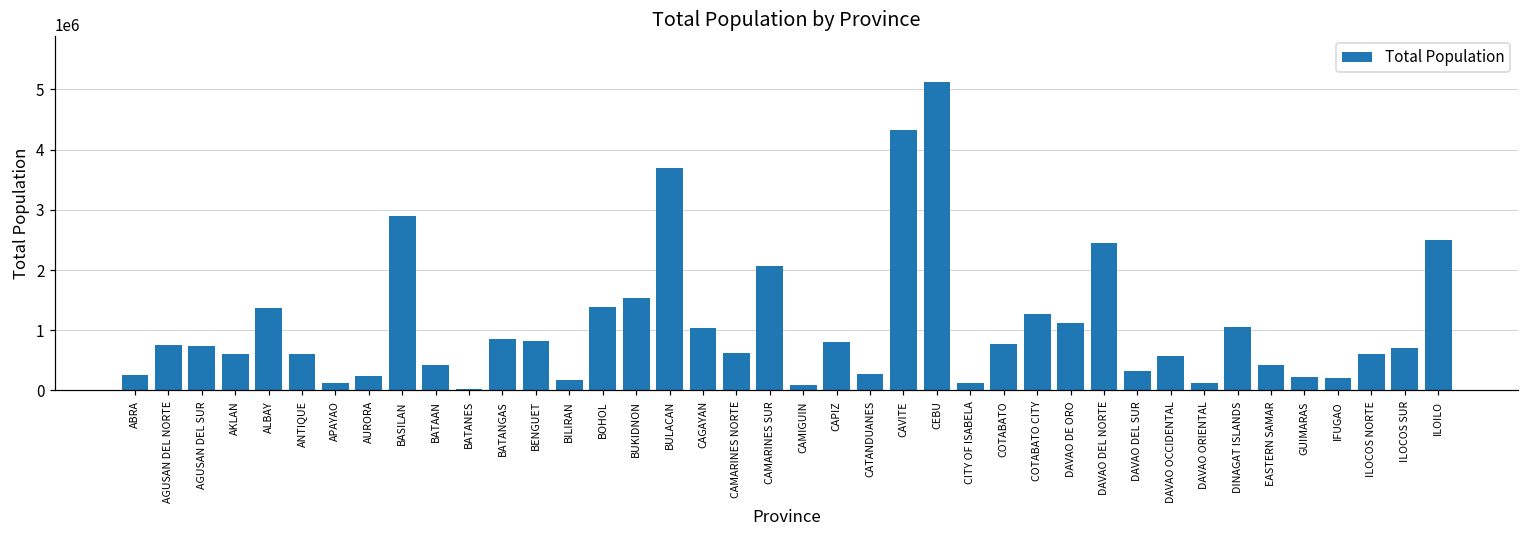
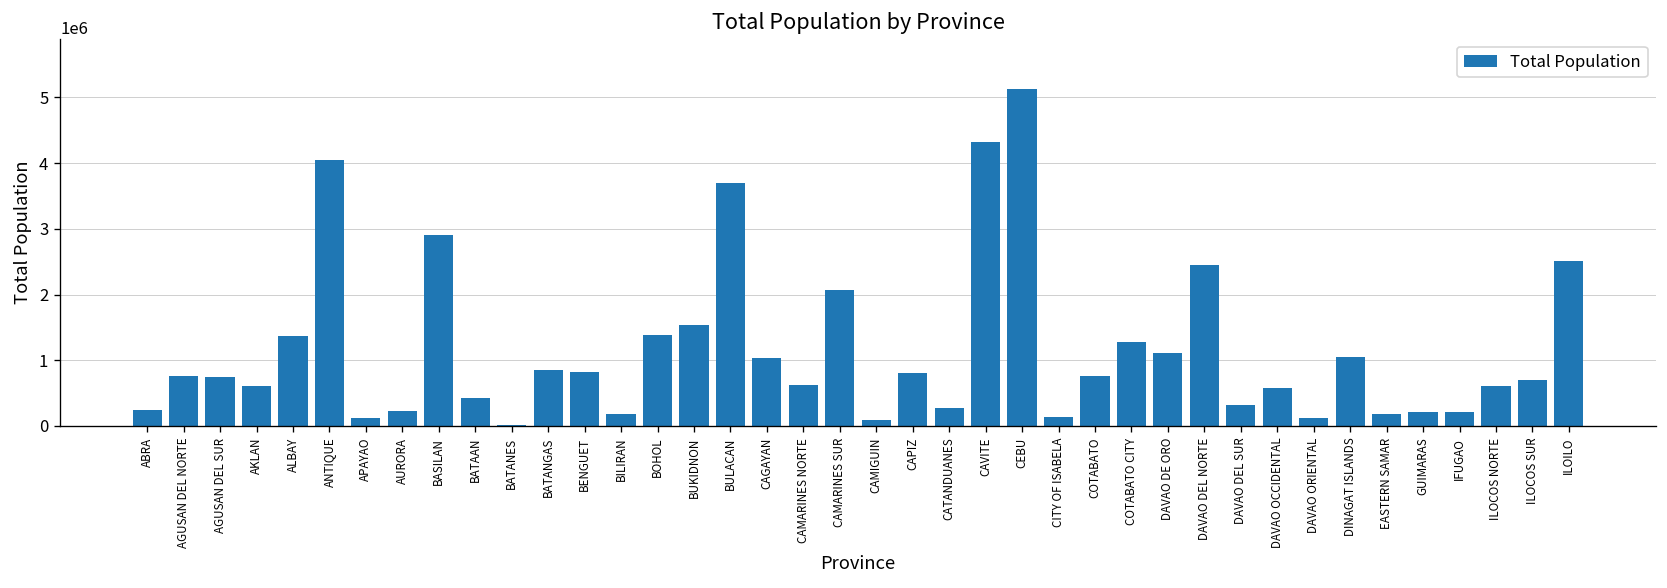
  {
    "ABRA": 300000,
    "AGUSAN DEL NORTE": 800000,
    "AGUSAN DEL SUR": 700000,
    "AKLAN": 600000,
    "ALBAY": 1400000,
-   "ANTIQUE": 600000,
+   "ANTIQUE": 4000000,
    "APAYAO": 100000,
    "AURORA": 200000,
    "BASILAN": 2900000,
    "BATAAN": 400000,
    "BATANGAS": 800000,
    "BENGUET": 800000,
    "BILIRAN": 200000,
    "BOHOL": 1400000,
    "BUKIDNON": 1500000,
    "BULACAN": 3700000,
    "CAGAYAN": 1000000,
    "CAMARINES NORTE": 600000,
    "CAMARINES SUR": 2100000,
    "CAMIGUIN": 100000,
    "CAPIZ": 800000,
    "CATANDUANES": 300000,
    "CAVITE": 4300000,
    "CEBU": 5100000,
    "CITY OF ISABELA": 100000,
    "COTABATO": 800000,
    "COTABATO CITY": 1300000,
    "DAVAO DE ORO": 1100000,
    "DAVAO DEL NORTE": 2500000,
    "DAVAO DEL SUR": 300000,
    "DAVAO OCCIDENTAL": 600000,
    "DAVAO ORIENTAL": 100000,
    "DINAGAT ISLANDS": 1000000,
-   "EASTERN SAMAR": 400000,
+   "EASTERN SAMAR": 200000,
    "GUIMARAS": 200000,
    "IFUGAO": 200000,
    "ILOCOS NORTE": 600000,
    "ILOCOS SUR": 700000,
    "ILOILO": 2500000
  }
